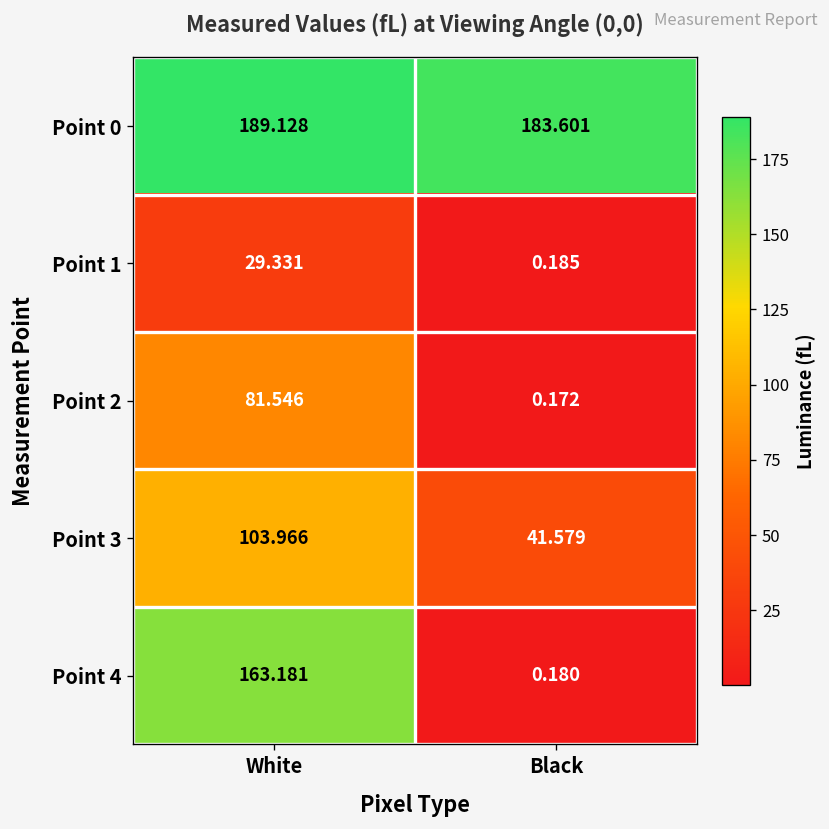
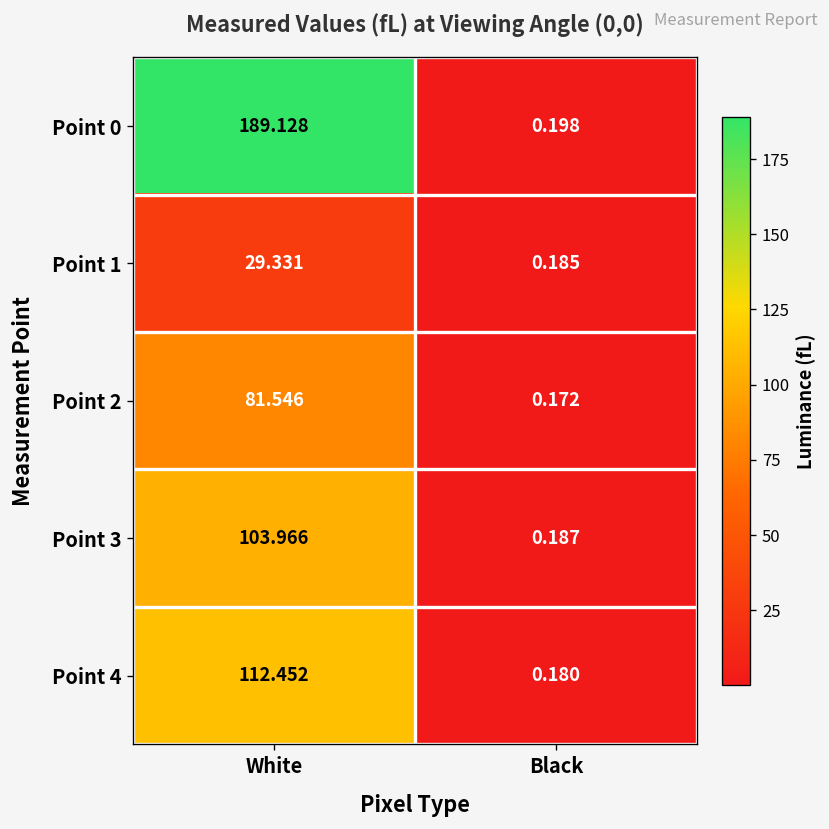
  {
    "Point 0": {
      "White": 189.128,
-     "Black": 183.601
+     "Black": 0.198
    },
    "Point 1": {
      "White": 29.331,
      "Black": 0.185
    },
    "Point 2": {
      "White": 81.546,
      "Black": 0.172
    },
    "Point 3": {
      "White": 103.966,
-     "Black": 41.579
+     "Black": 0.187
    },
    "Point 4": {
-     "White": 163.181,
+     "White": 112.452,
      "Black": 0.180
    }
  }
